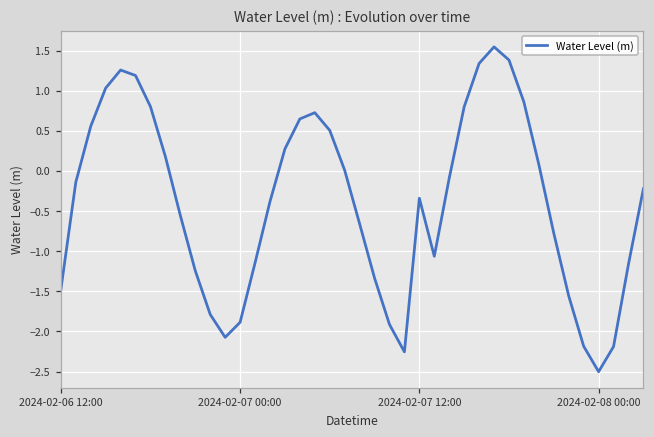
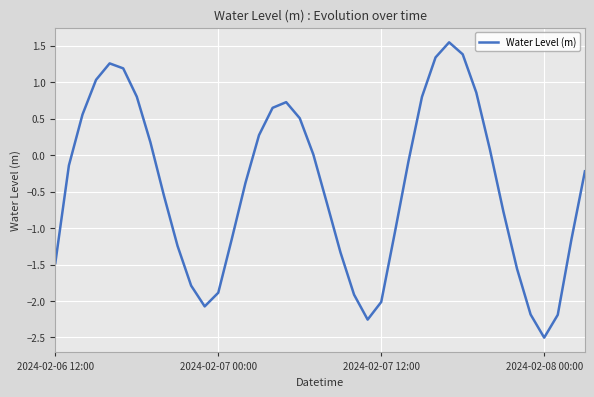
  {
    "2024-02-06 12:00": -1.5,
    "2024-02-07 00:00": -1.9,
-   "2024-02-07 12:00": -0.3,
+   "2024-02-07 12:00": -2.0,
    "2024-02-08 00:00": -2.5
  }
